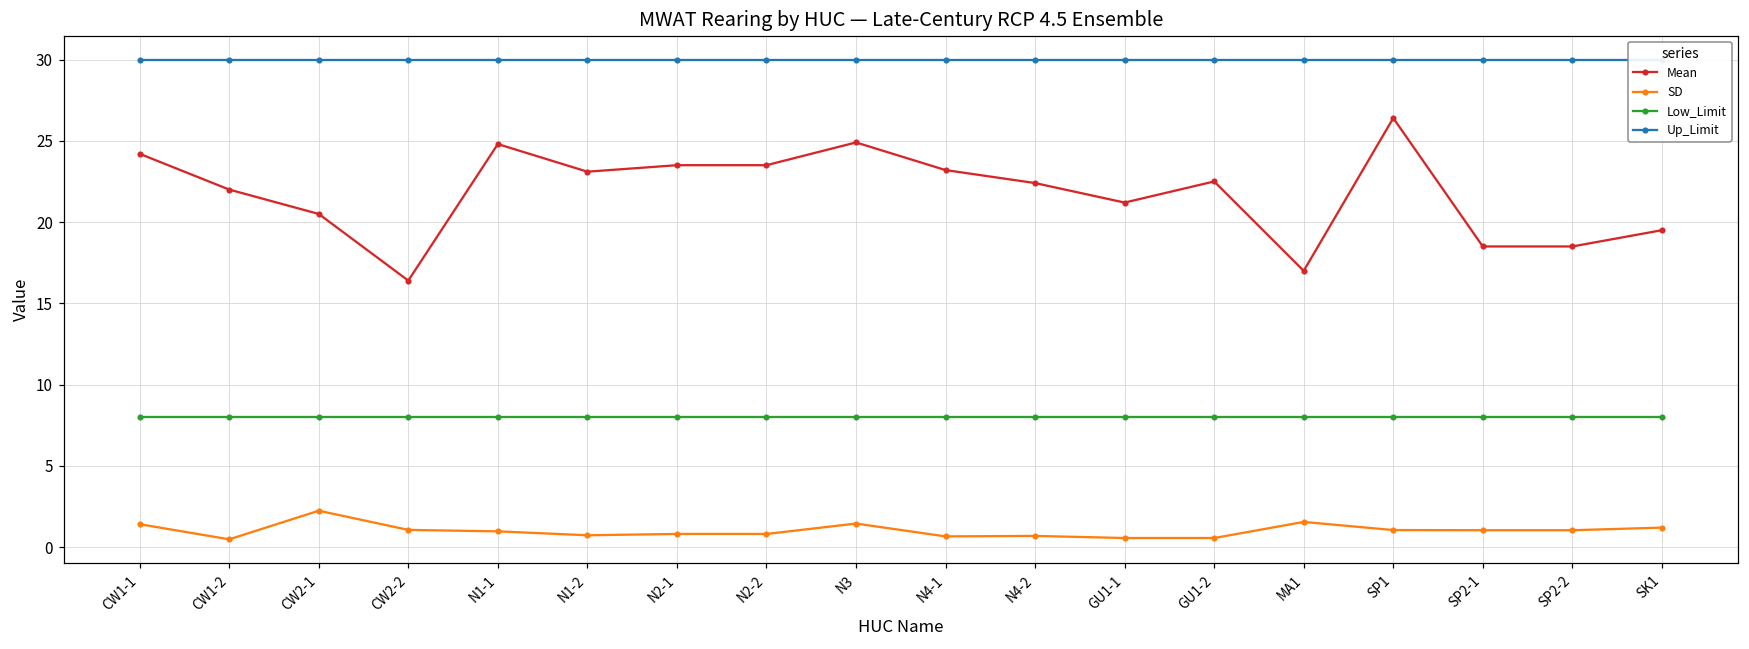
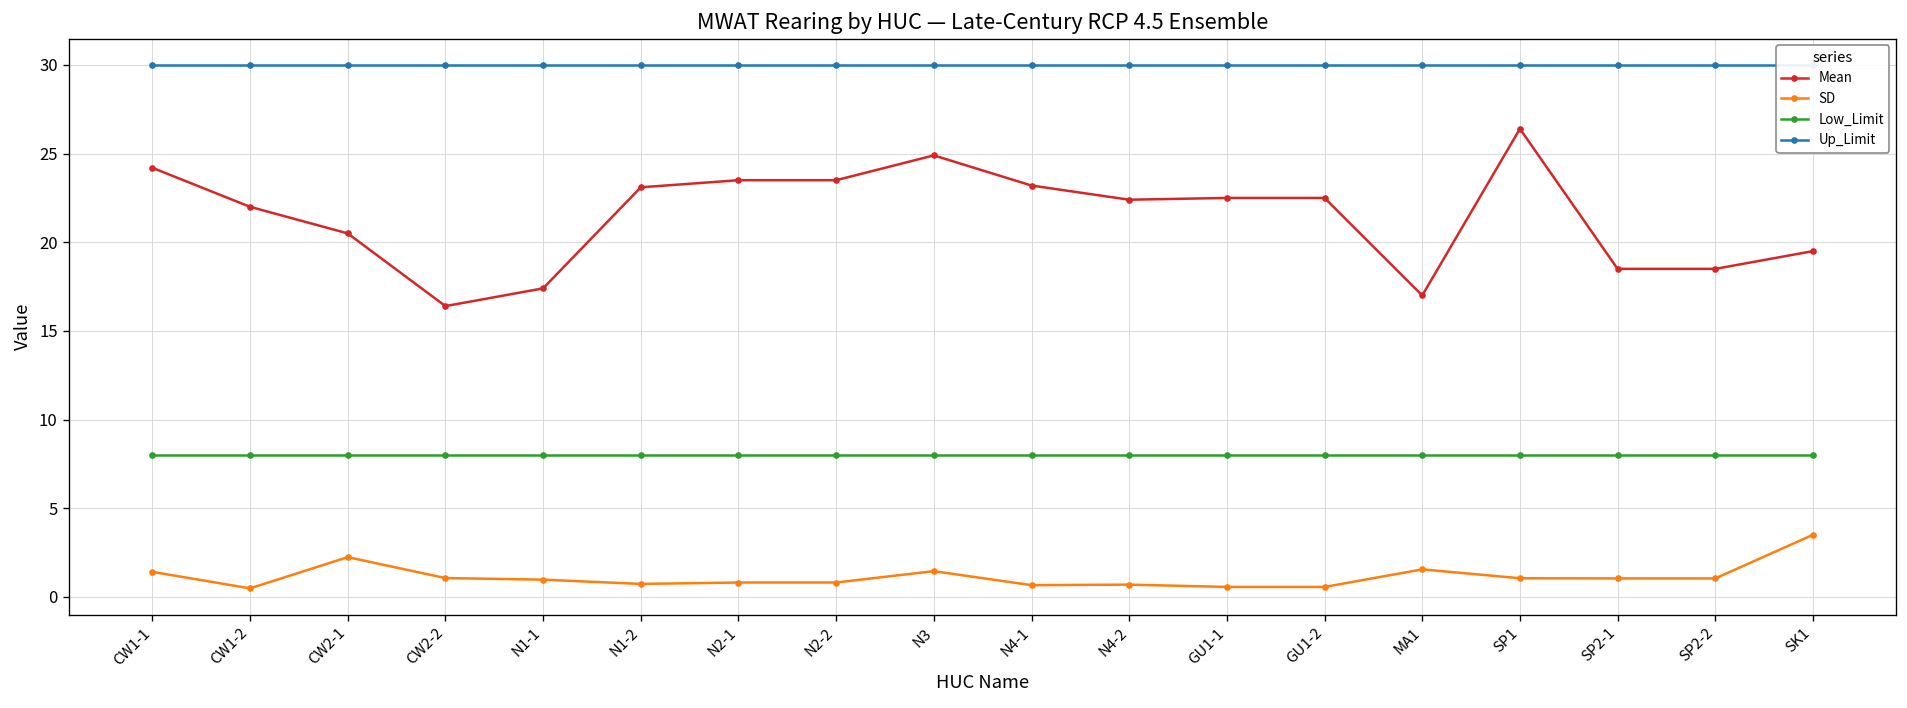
  {
    "Mean": {
      "CW1-1": 24.2,
      "CW1-2": 22.0,
      "CW2-1": 20.5,
      "CW2-2": 16.4,
-     "N1-1": 24.8,
+     "N1-1": 17.4,
      "N1-2": 23.1,
      "N2-1": 23.5,
      "N2-2": 23.5,
      "N3": 24.9,
      "N4-1": 23.2,
      "N4-2": 22.4,
-     "GU1-1": 21.2,
+     "GU1-1": 22.5,
      "GU1-2": 22.5,
      "MA1": 17.0,
      "SP1": 26.4,
      "SP2-1": 18.5,
      "SP2-2": 18.5,
      "SK1": 19.5
    },
    "SD": {
      "CW1-1": 1.4,
      "CW1-2": 0.5,
      "CW2-1": 2.2,
      "CW2-2": 1.1,
      "N1-1": 1.0,
      "N1-2": 0.7,
      "N2-1": 0.8,
      "N2-2": 0.8,
      "N3": 1.5,
      "N4-1": 0.7,
      "N4-2": 0.7,
      "GU1-1": 0.6,
      "GU1-2": 0.6,
      "MA1": 1.6,
      "SP1": 1.1,
      "SP2-1": 1.0,
      "SP2-2": 1.0,
-     "SK1": 1.2
+     "SK1": 3.5
    },
    "Low_Limit": {
      "CW1-1": 8.0,
      "CW1-2": 8.0,
      "CW2-1": 8.0,
      "CW2-2": 8.0,
      "N1-1": 8.0,
      "N1-2": 8.0,
      "N2-1": 8.0,
      "N2-2": 8.0,
      "N3": 8.0,
      "N4-1": 8.0,
      "N4-2": 8.0,
      "GU1-1": 8.0,
      "GU1-2": 8.0,
      "MA1": 8.0,
      "SP1": 8.0,
      "SP2-1": 8.0,
      "SP2-2": 8.0,
      "SK1": 8.0
    },
    "Up_Limit": {
      "CW1-1": 30.0,
      "CW1-2": 30.0,
      "CW2-1": 30.0,
      "CW2-2": 30.0,
      "N1-1": 30.0,
      "N1-2": 30.0,
      "N2-1": 30.0,
      "N2-2": 30.0,
      "N3": 30.0,
      "N4-1": 30.0,
      "N4-2": 30.0,
      "GU1-1": 30.0,
      "GU1-2": 30.0,
      "MA1": 30.0,
      "SP1": 30.0,
      "SP2-1": 30.0,
      "SP2-2": 30.0
    }
  }
